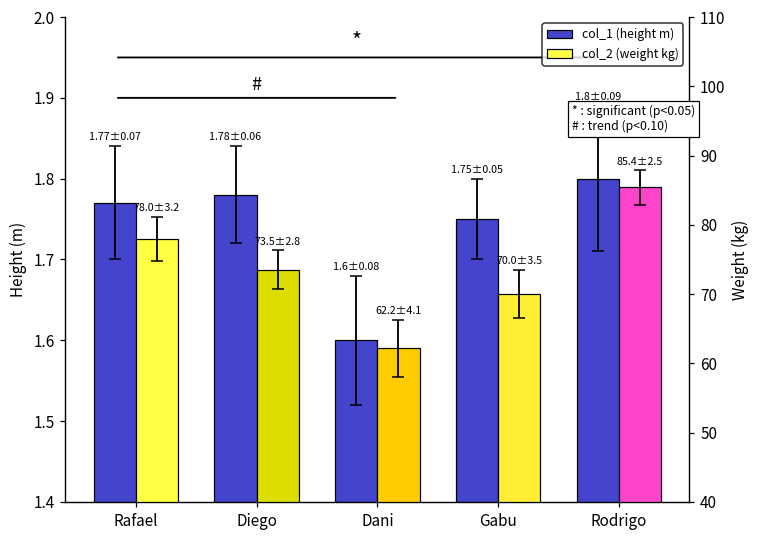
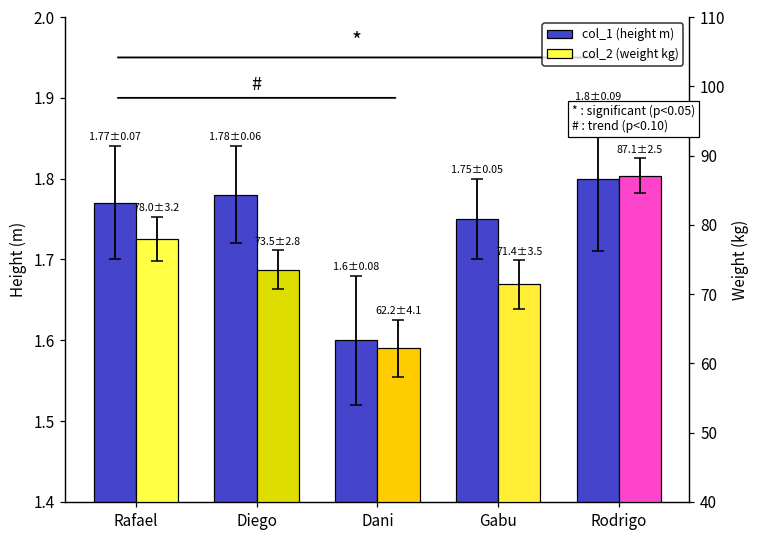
  {
    "col_2 (weight kg)": {
      "Rafael": "78.0±3.2",
      "Diego": "73.5±2.8",
-     "Gabu": "70.0±3.5",
-     "Rodrigo": "85.4±2.5"
+     "Gabu": "71.4±3.5",
+     "Rodrigo": "87.1±2.5"
    }
  }
